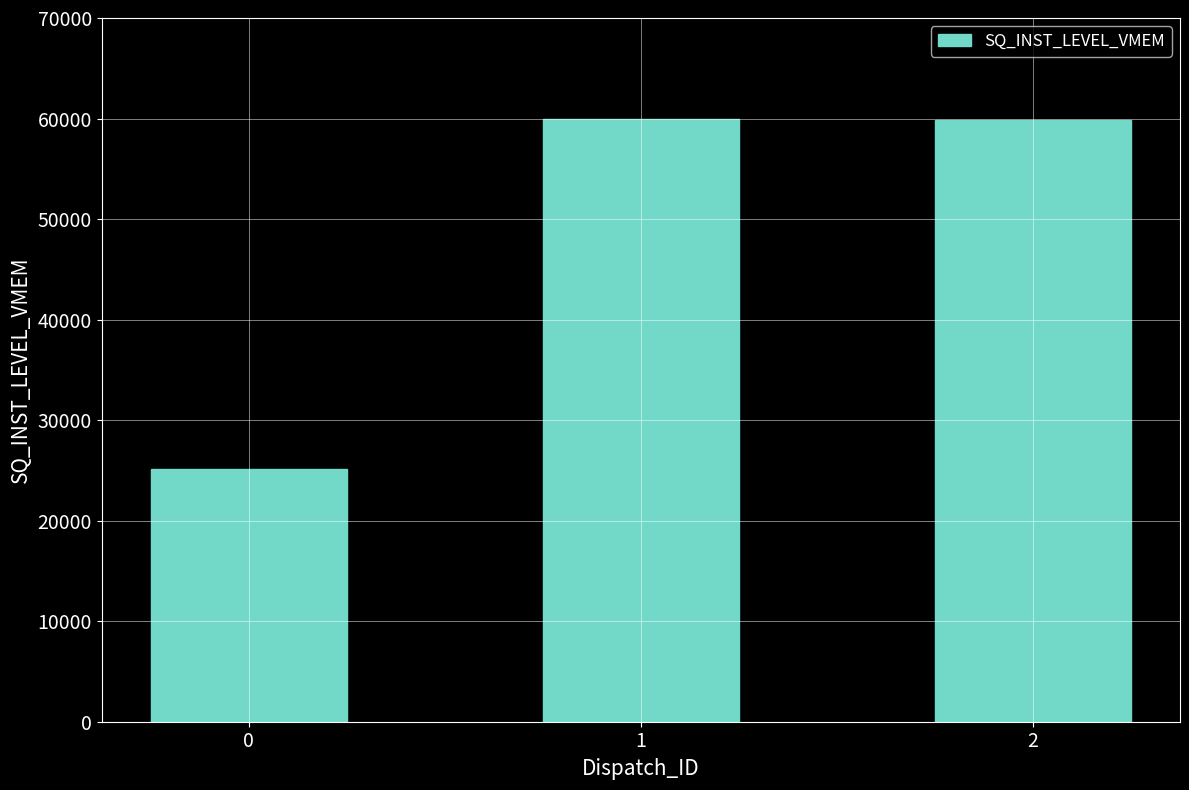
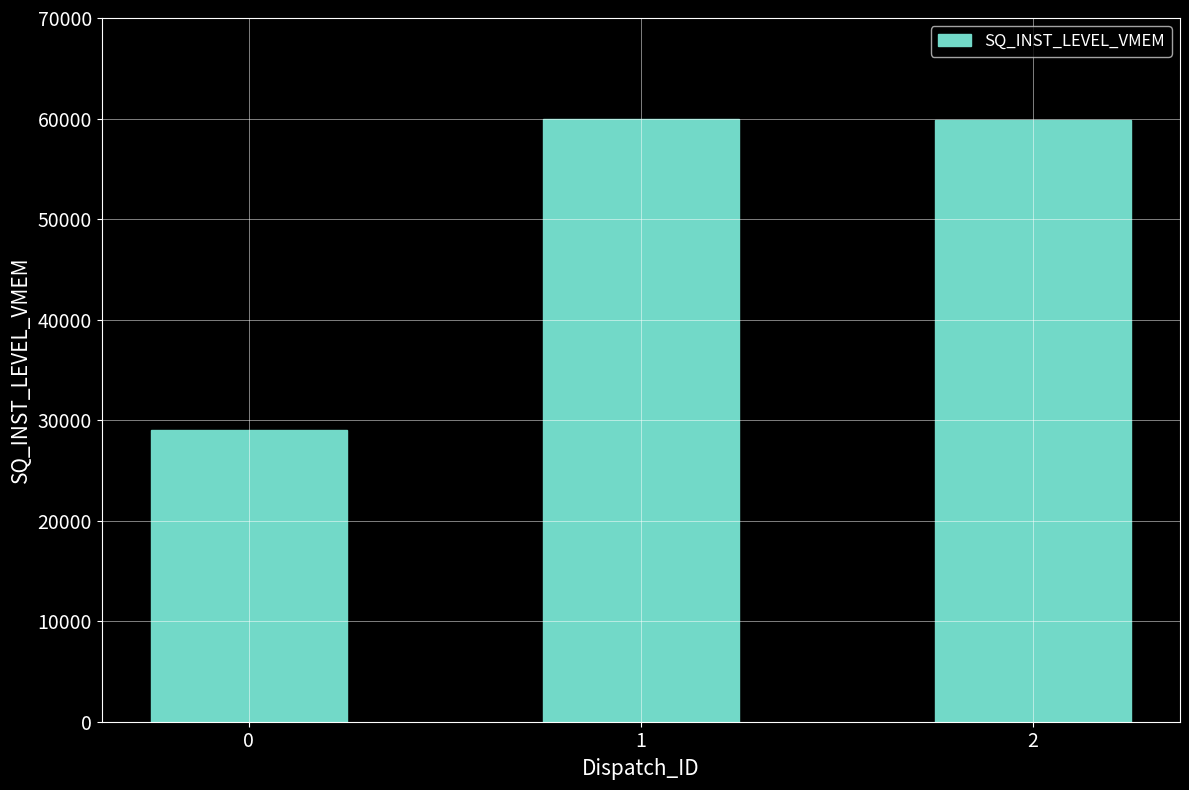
  {
-   "0": 25200,
+   "0": 29000,
    "1": 60000,
    "2": 59800
  }
